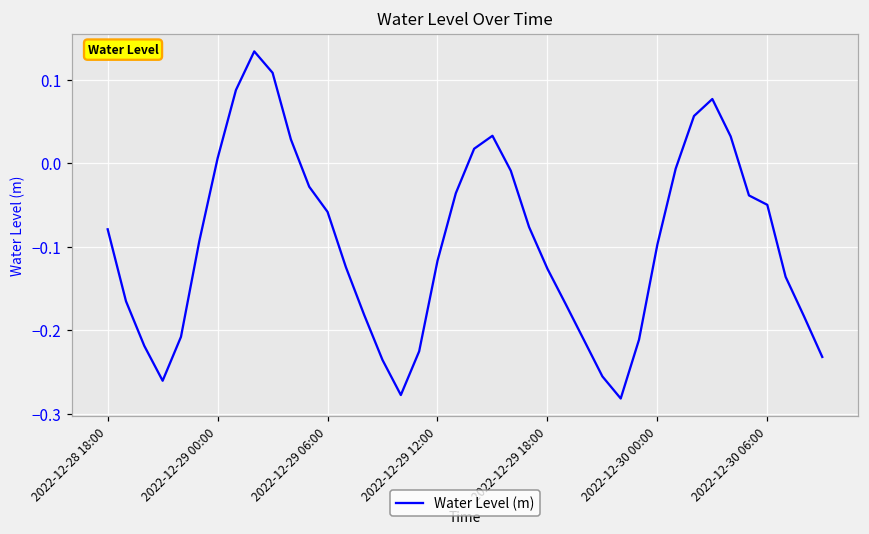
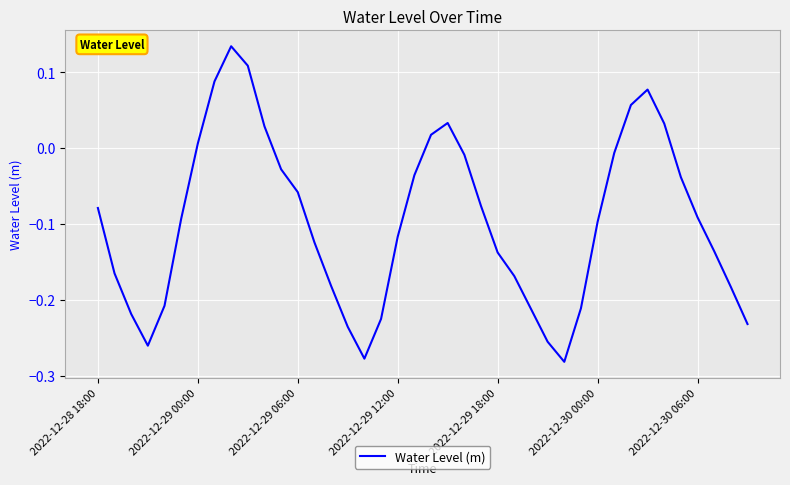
  {
    "2022-12-28 18:00": -0.08,
    "2022-12-29 00:00": 0.01,
    "2022-12-29 06:00": -0.06,
    "2022-12-29 12:00": -0.12,
-   "2022-12-29 18:00": -0.13,
+   "2022-12-29 18:00": -0.14,
    "2022-12-30 00:00": -0.10,
-   "2022-12-30 06:00": -0.05
+   "2022-12-30 06:00": -0.09
  }
